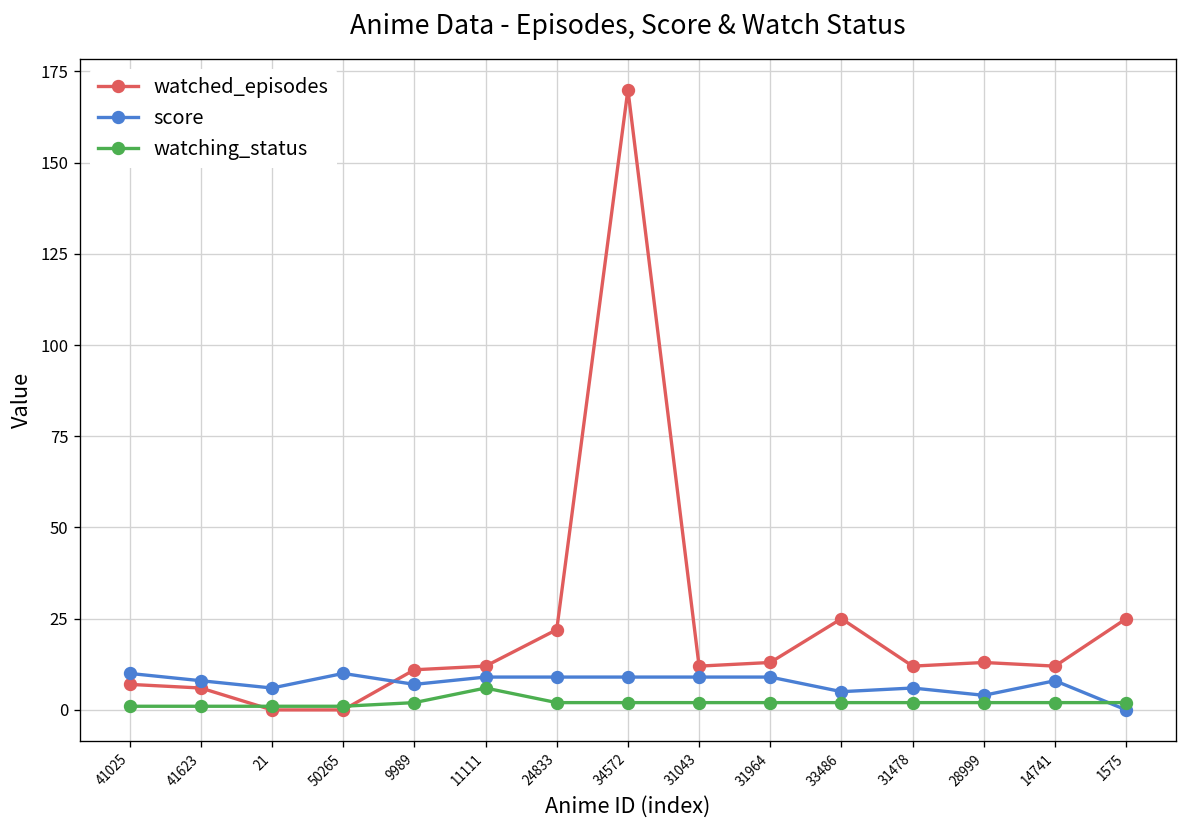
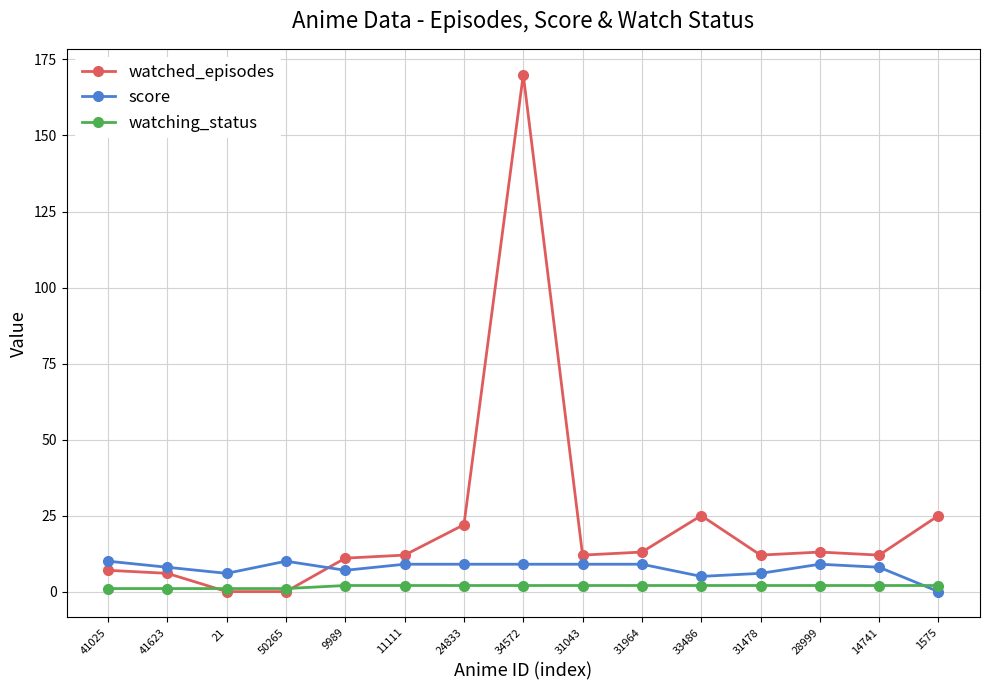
  {
    "watched_episodes": {
      "41025": 7,
      "41623": 6,
      "21": 0,
      "50265": 0,
      "9989": 11,
      "11111": 12,
      "24833": 22,
      "34572": 170,
      "31043": 12,
      "31964": 13,
      "33486": 25,
      "31478": 12,
      "28999": 13,
      "14741": 12,
      "1575": 25
    },
    "score": {
      "41025": 10,
      "41623": 8,
      "21": 6,
      "50265": 10,
      "9989": 7,
      "11111": 9,
      "24833": 9,
      "34572": 9,
      "31043": 9,
      "31964": 9,
      "33486": 5,
      "31478": 6,
-     "28999": 4,
+     "28999": 9,
      "14741": 8,
      "1575": 0
    },
    "watching_status": {
      "41025": 1,
      "41623": 1,
      "21": 1,
      "50265": 1,
      "9989": 2,
-     "11111": 6,
+     "11111": 2,
      "24833": 2,
      "34572": 2,
      "31043": 2,
      "31964": 2,
      "33486": 2,
      "31478": 2,
      "28999": 2,
      "14741": 2,
      "1575": 2
    }
  }
